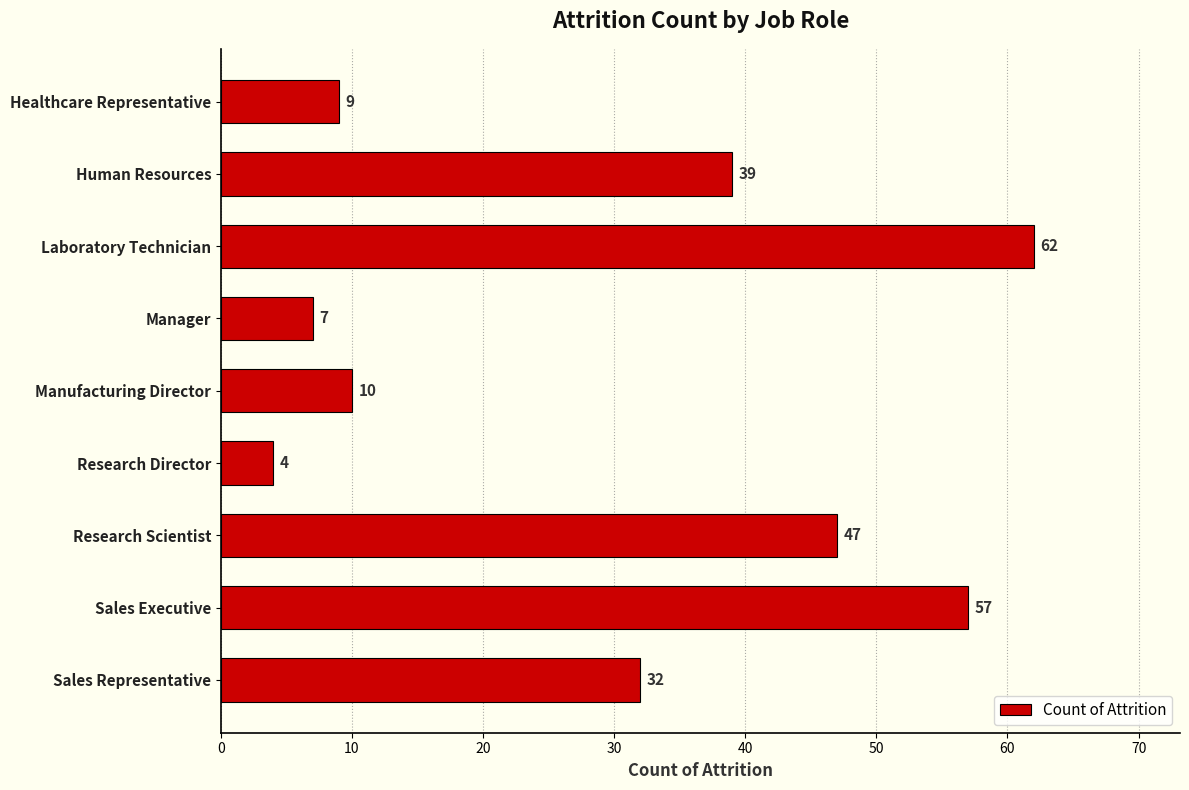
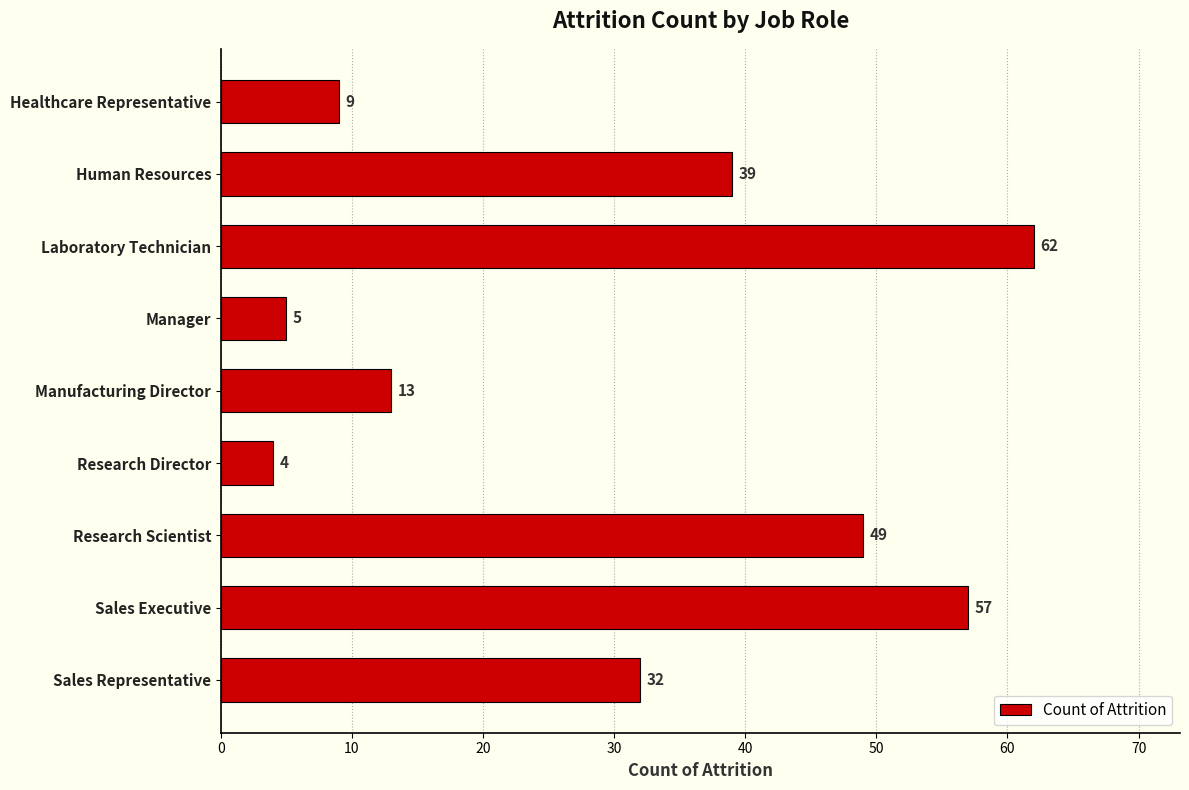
  {
    "Healthcare Representative": 9,
    "Human Resources": 39,
    "Laboratory Technician": 62,
-   "Manager": 7,
-   "Manufacturing Director": 10,
+   "Manager": 5,
+   "Manufacturing Director": 13,
    "Research Director": 4,
-   "Research Scientist": 47,
+   "Research Scientist": 49,
    "Sales Executive": 57,
    "Sales Representative": 32
  }
